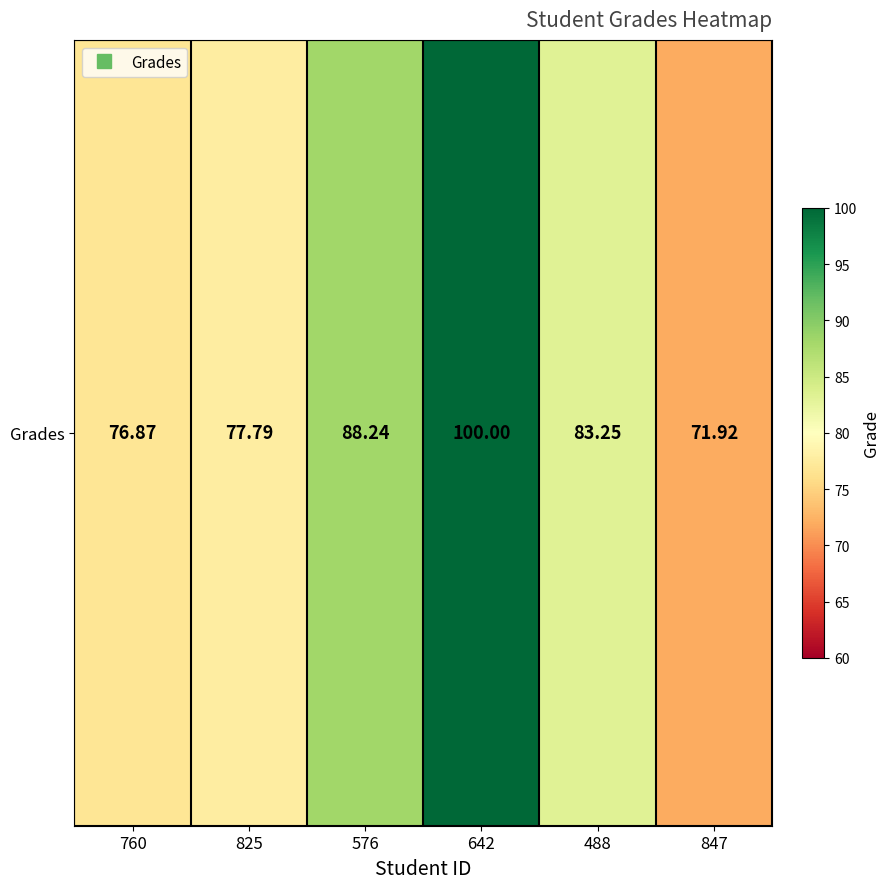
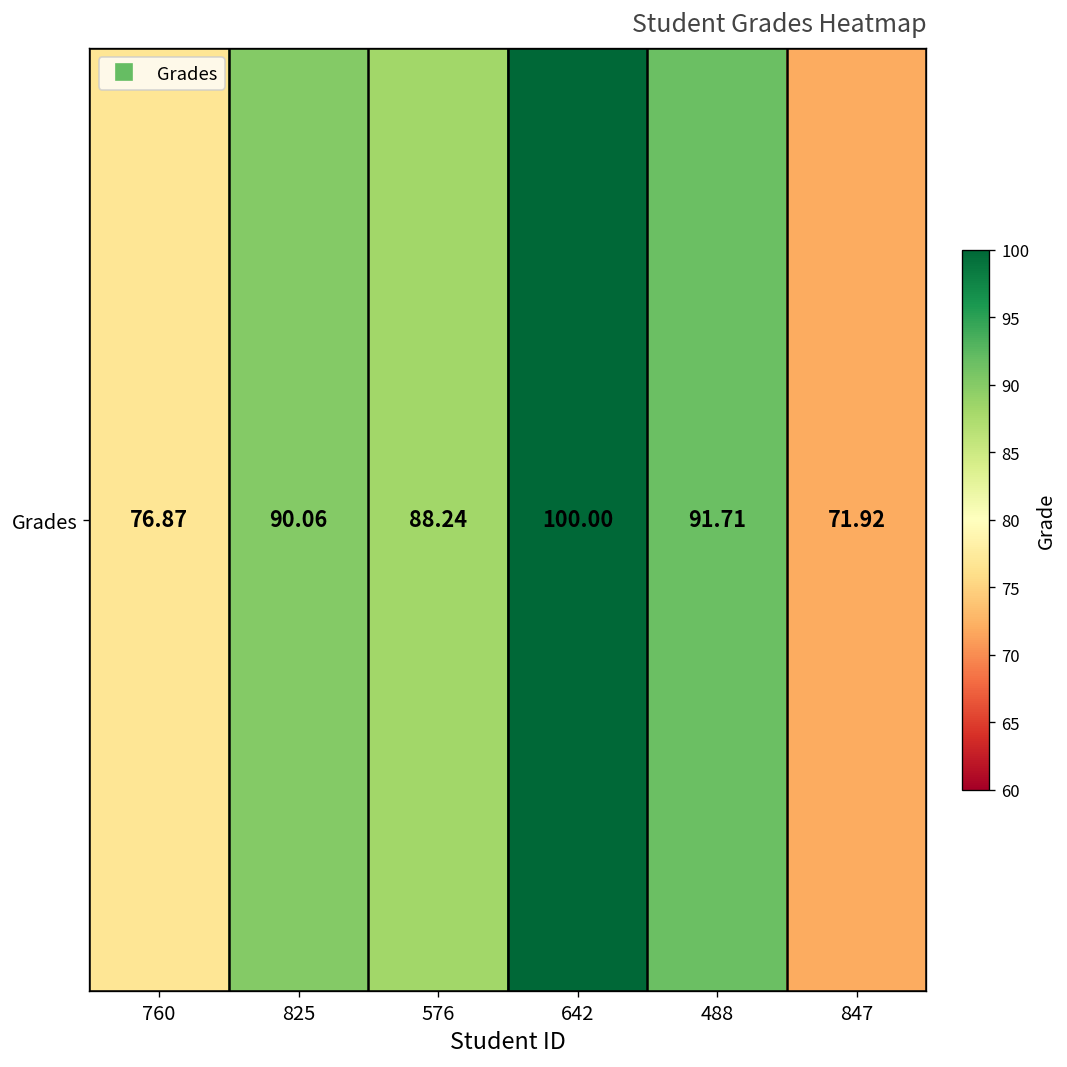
  {
    "Grades": {
      "760": 76.87,
-     "825": 77.79,
+     "825": 90.06,
      "576": 88.24,
      "642": 100.00,
-     "488": 83.25,
+     "488": 91.71,
      "847": 71.92
    }
  }
